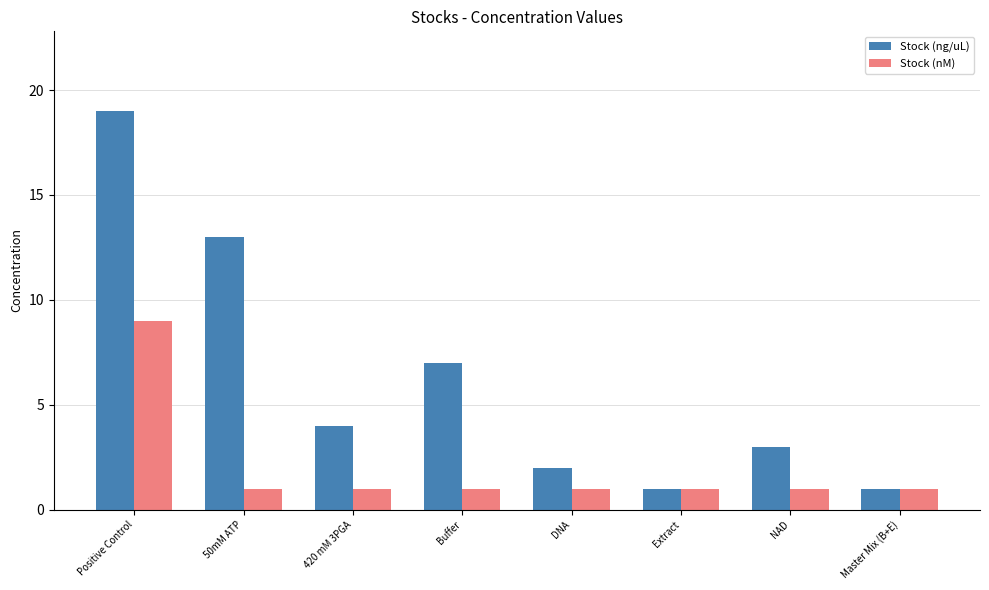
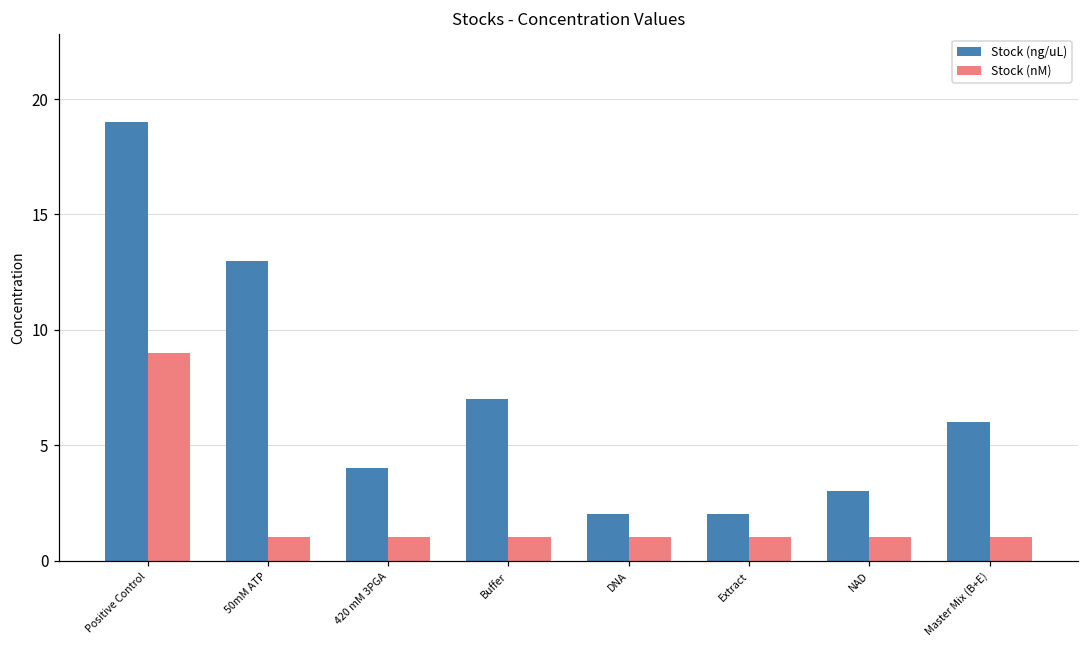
  {
    "Stock (ng/uL)": {
      "Positive Control": 19,
      "50mM ATP": 13,
      "420 mM 3PGA": 4,
      "Buffer": 7,
      "DNA": 2,
-     "Extract": 1,
+     "Extract": 2,
      "NAD": 3,
-     "Master Mix (B+E)": 1
+     "Master Mix (B+E)": 6
    },
    "Stock (nM)": {
      "Positive Control": 9,
      "50mM ATP": 1,
      "420 mM 3PGA": 1,
      "Buffer": 1,
      "DNA": 1,
      "Extract": 1,
      "NAD": 1,
      "Master Mix (B+E)": 1
    }
  }
